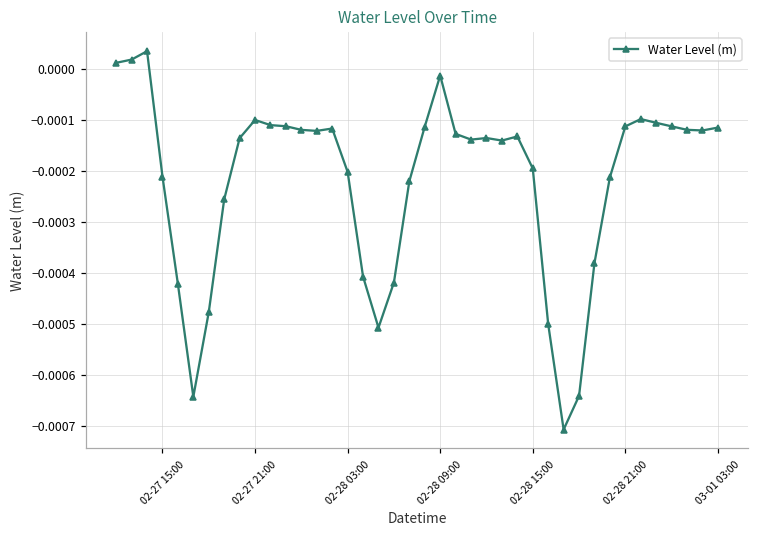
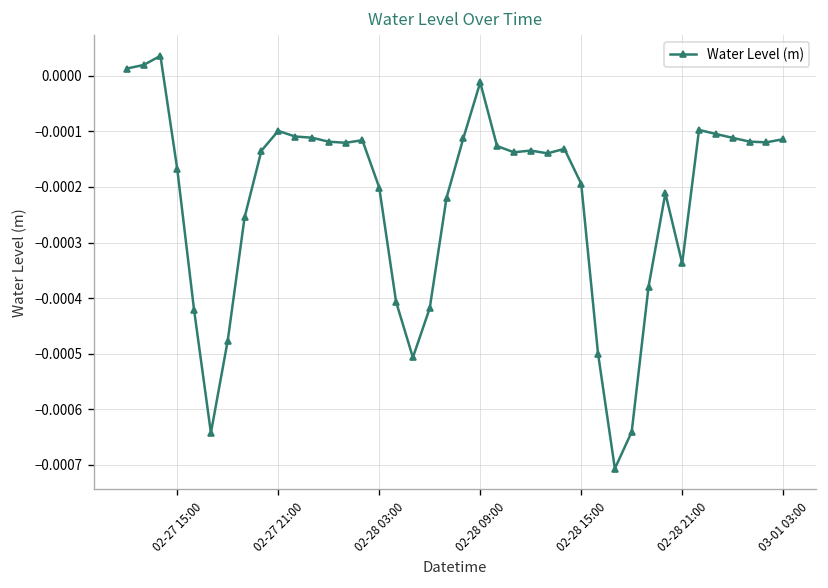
  {
-   "02-27 15:00": -0.00021,
+   "02-27 15:00": -0.00017,
    "02-27 21:00": -0.00010,
    "02-28 03:00": -0.00020,
    "02-28 09:00": -0.00001,
    "02-28 15:00": -0.00019,
-   "02-28 21:00": -0.00011,
+   "02-28 21:00": -0.00034,
    "03-01 03:00": -0.00011
  }
